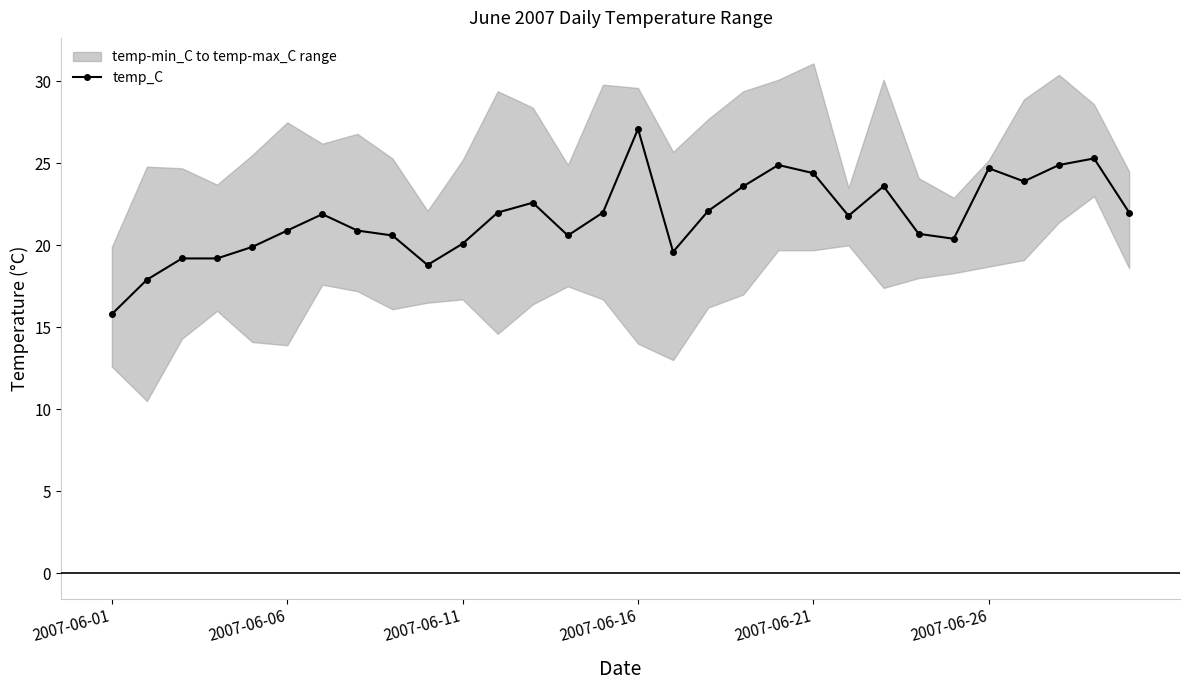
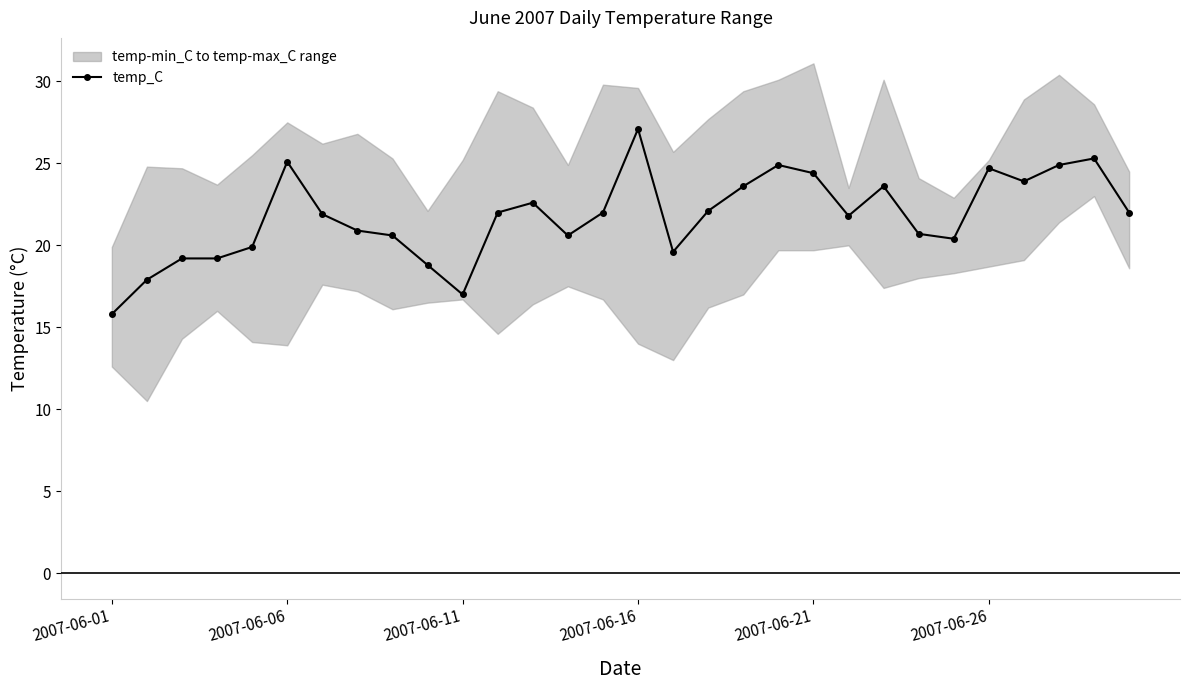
  {
    "temp_C": {
      "2007-06-01": 15.8,
-     "2007-06-06": 20.9,
-     "2007-06-11": 20.1,
+     "2007-06-06": 25.1,
+     "2007-06-11": 17.0,
      "2007-06-16": 27.1,
      "2007-06-21": 24.4,
      "2007-06-26": 24.7
    }
  }
